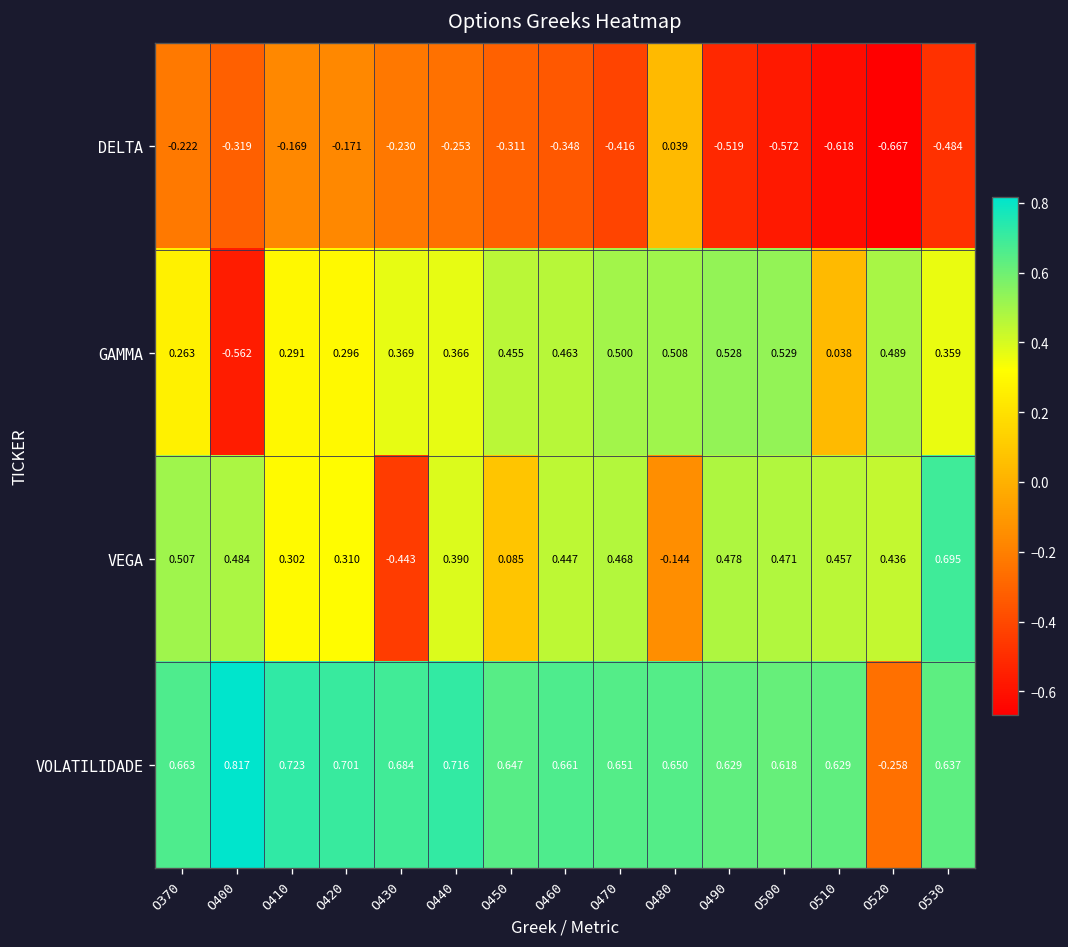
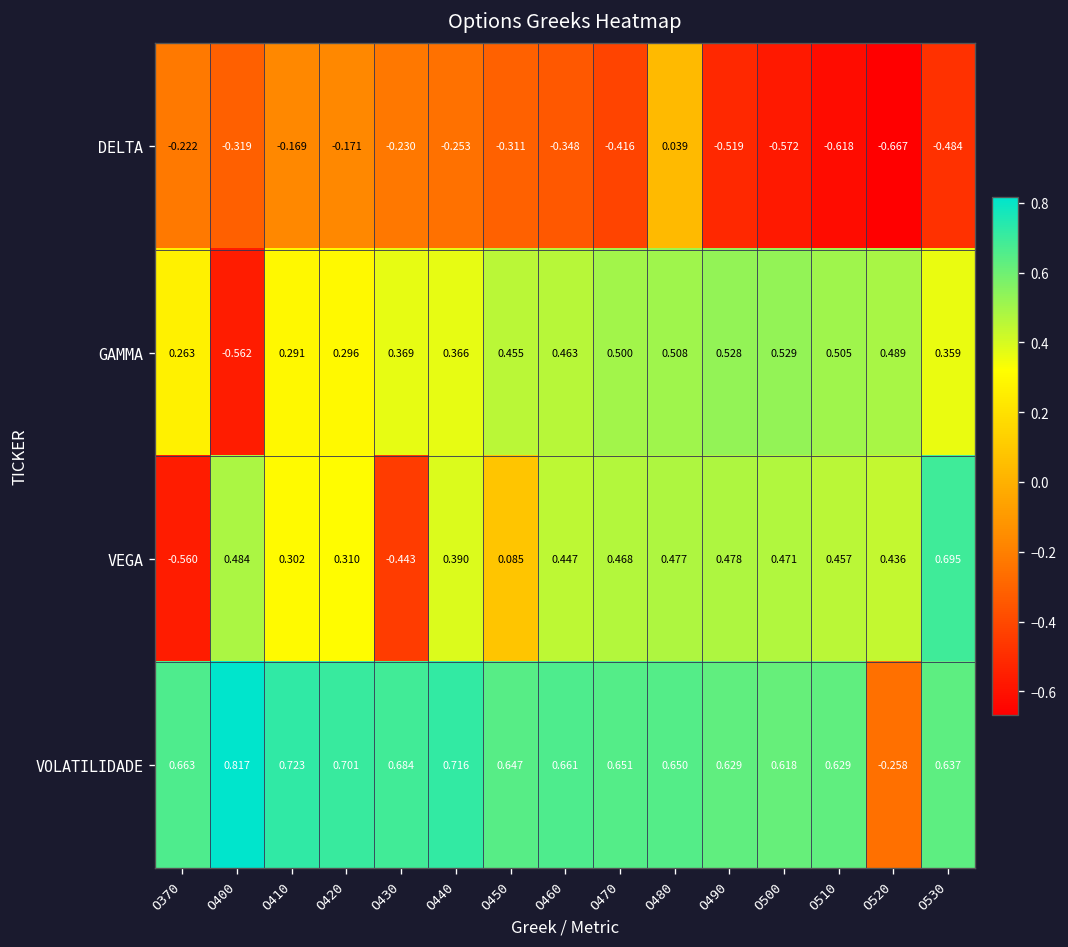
  {
    "DELTA": {
      "O370": -0.222,
      "O400": -0.319,
      "O410": -0.169,
      "O420": -0.171,
      "O430": -0.230,
      "O440": -0.253,
      "O450": -0.311,
      "O460": -0.348,
      "O470": -0.416,
      "O480": 0.039,
      "O490": -0.519,
      "O500": -0.572,
      "O510": -0.618,
      "O520": -0.667,
      "O530": -0.484
    },
    "GAMMA": {
      "O370": 0.263,
      "O400": -0.562,
      "O410": 0.291,
      "O420": 0.296,
      "O430": 0.369,
      "O440": 0.366,
      "O450": 0.455,
      "O460": 0.463,
      "O470": 0.500,
      "O480": 0.508,
      "O490": 0.528,
      "O500": 0.529,
-     "O510": 0.038,
+     "O510": 0.505,
      "O520": 0.489,
      "O530": 0.359
    },
    "VEGA": {
-     "O370": 0.507,
+     "O370": -0.560,
      "O400": 0.484,
      "O410": 0.302,
      "O420": 0.310,
      "O430": -0.443,
      "O440": 0.390,
      "O450": 0.085,
      "O460": 0.447,
      "O470": 0.468,
-     "O480": -0.144,
+     "O480": 0.477,
      "O490": 0.478,
      "O500": 0.471,
      "O510": 0.457,
      "O520": 0.436,
      "O530": 0.695
    },
    "VOLATILIDADE": {
      "O370": 0.663,
      "O400": 0.817,
      "O410": 0.723,
      "O420": 0.701,
      "O430": 0.684,
      "O440": 0.716,
      "O450": 0.647,
      "O460": 0.661,
      "O470": 0.651,
      "O480": 0.650,
      "O490": 0.629,
      "O500": 0.618,
      "O510": 0.629,
      "O520": -0.258,
      "O530": 0.637
    }
  }
